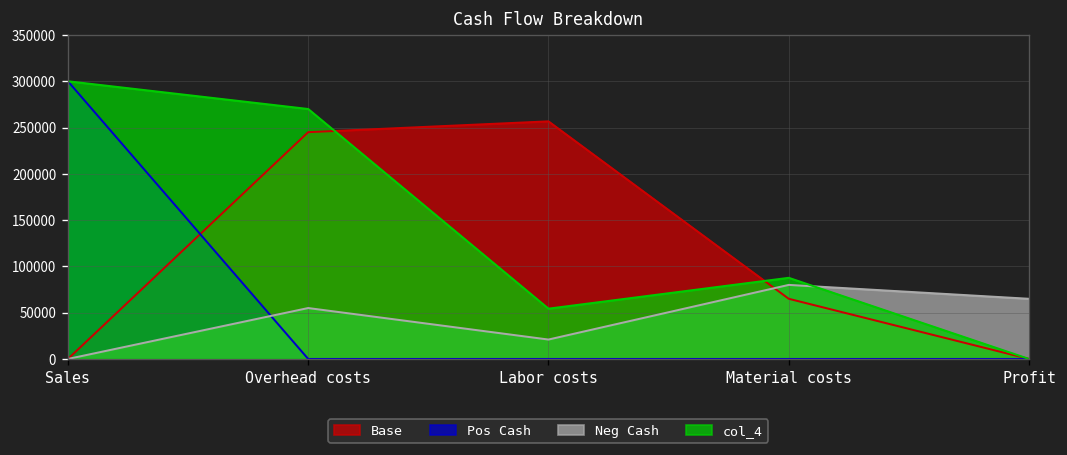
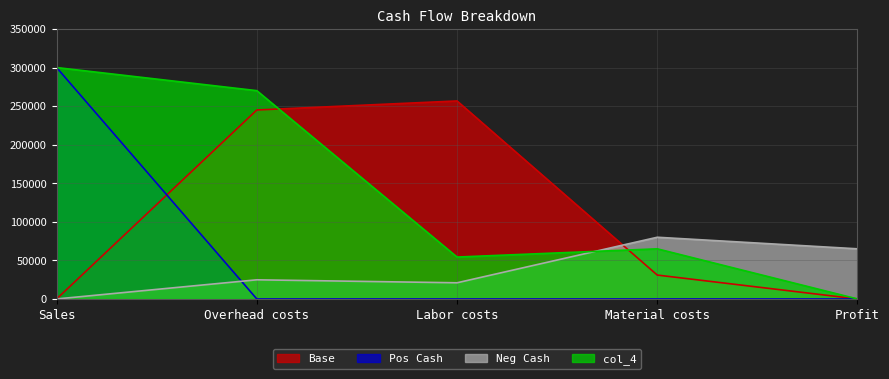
  {
    "Base": {
      "Overhead costs": 250000,
      "Labor costs": 260000,
-     "Material costs": 70000
+     "Material costs": 30000
    },
    "Pos Cash": {
      "Overhead costs": 0,
      "Labor costs": 0,
      "Material costs": 0
    },
    "Neg Cash": {
-     "Overhead costs": 60000,
+     "Overhead costs": 20000,
      "Labor costs": 20000,
      "Material costs": 80000,
      "Profit": 70000
    },
    "col_4": {
      "Overhead costs": 270000,
      "Labor costs": 50000,
-     "Material costs": 90000
+     "Material costs": 70000
    }
  }
